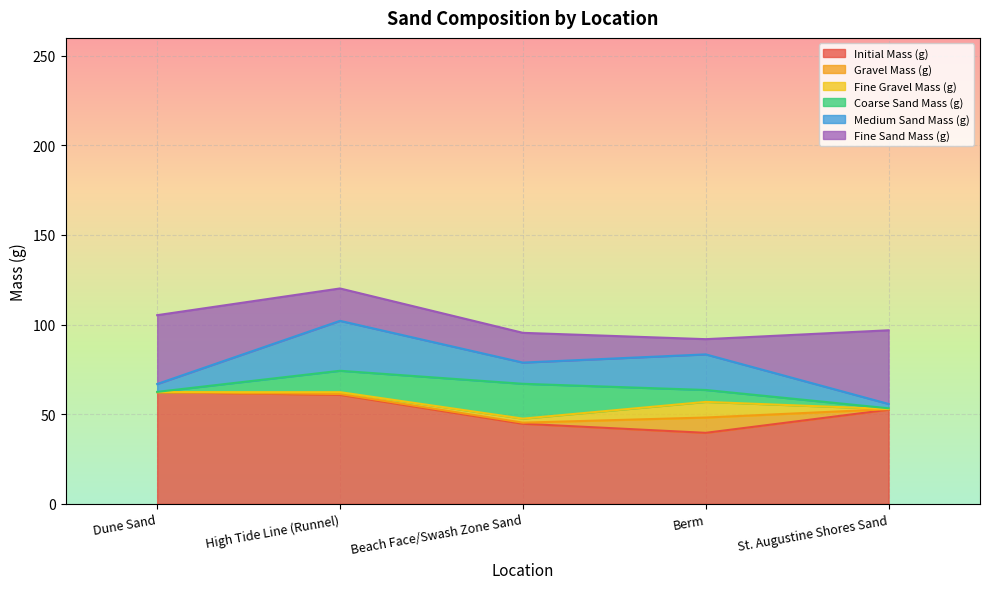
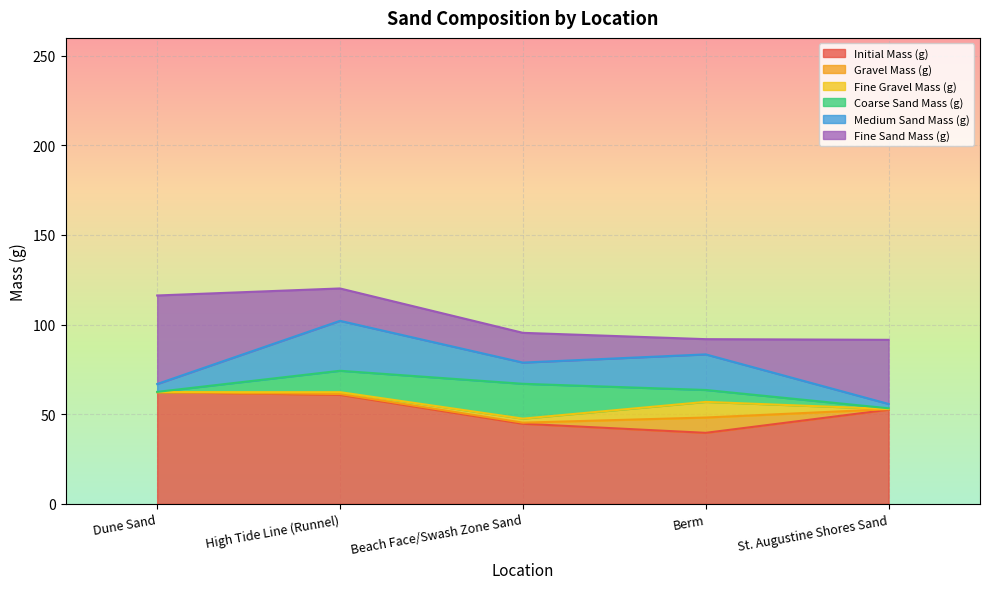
  {
    "Initial Mass (g)": {
      "Berm": 40
    },
    "Coarse Sand Mass (g)": {
      "High Tide Line (Runnel)": 12,
      "Beach Face/Swash Zone Sand": 19,
      "Berm": 7
    },
    "Medium Sand Mass (g)": {
      "Dune Sand": 4,
      "High Tide Line (Runnel)": 28,
      "Beach Face/Swash Zone Sand": 12,
      "Berm": 20,
      "St. Augustine Shores Sand": 2
    },
    "Fine Sand Mass (g)": {
-     "Dune Sand": 38,
+     "Dune Sand": 49,
      "High Tide Line (Runnel)": 18,
      "Beach Face/Swash Zone Sand": 17,
      "Berm": 8,
-     "St. Augustine Shores Sand": 41
+     "St. Augustine Shores Sand": 36
    }
  }
